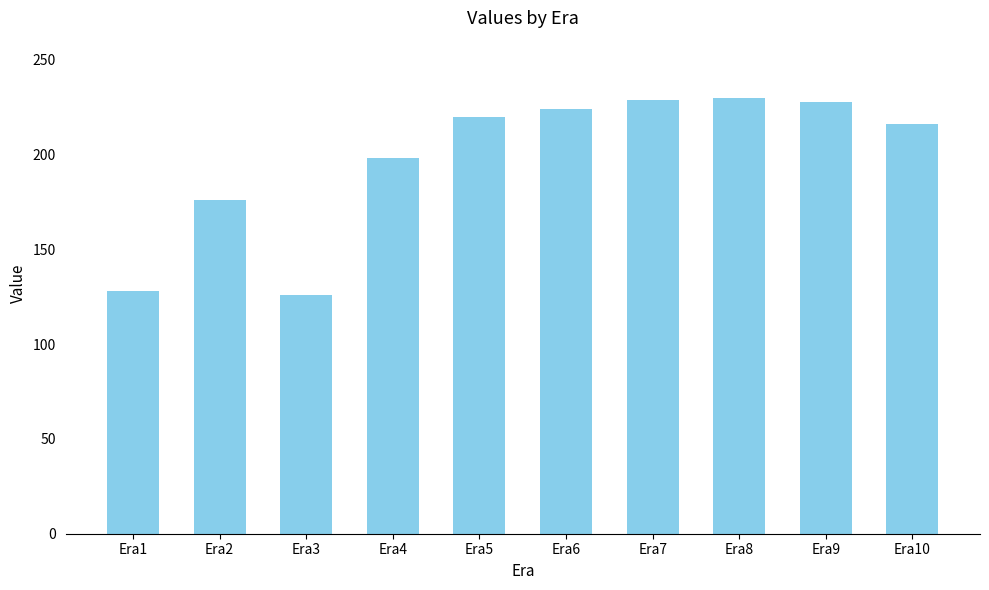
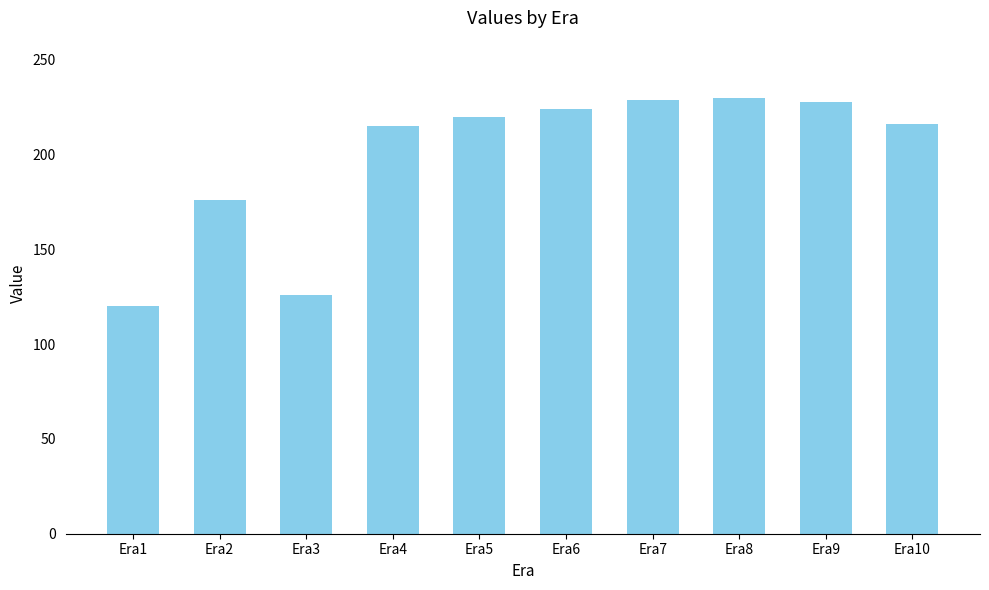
  {
-   "Era1": 128,
+   "Era1": 120,
    "Era2": 176,
    "Era3": 126,
-   "Era4": 198,
+   "Era4": 215,
    "Era5": 220,
    "Era6": 224,
    "Era7": 229,
    "Era8": 230,
    "Era9": 228,
    "Era10": 216
  }
